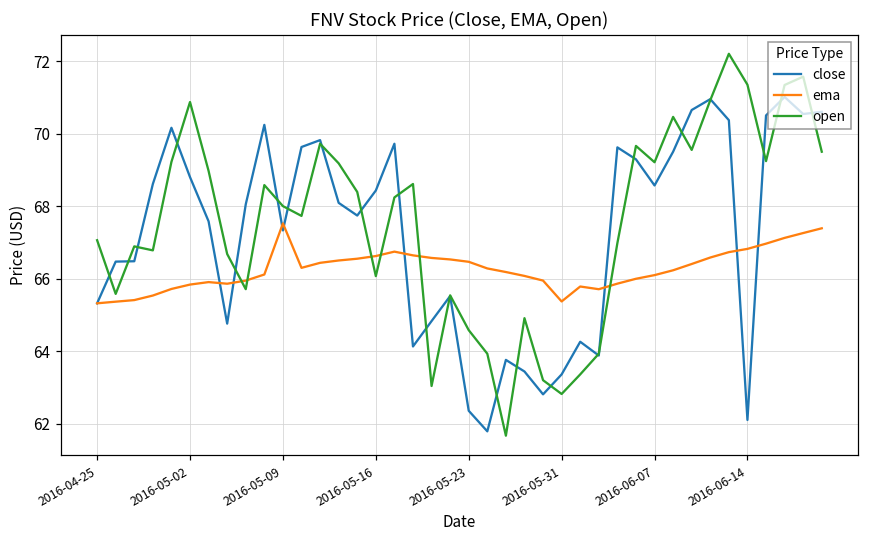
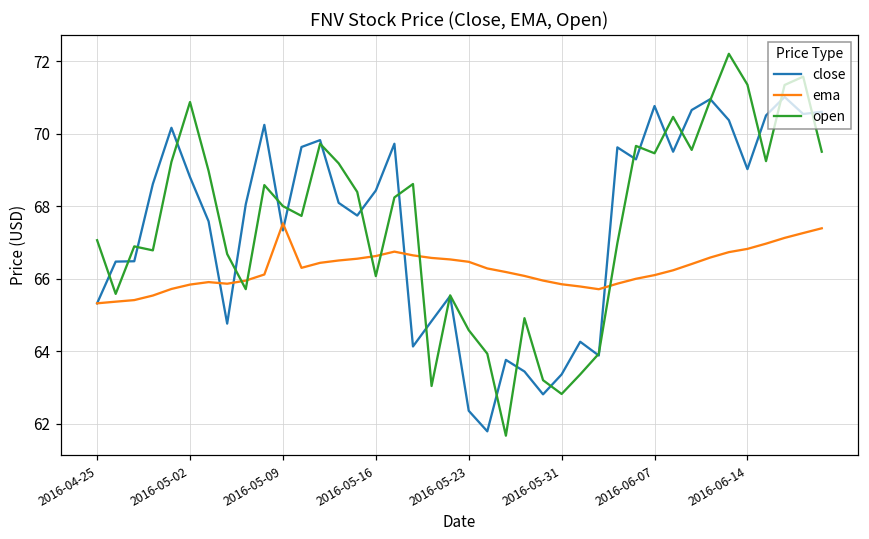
  {
    "close": {
      "2016-05-02": 68.8,
      "2016-05-09": 67.3,
      "2016-05-16": 68.4,
      "2016-05-23": 62.4,
      "2016-05-31": 63.4,
-     "2016-06-07": 68.6,
-     "2016-06-14": 62.1
+     "2016-06-07": 70.8,
+     "2016-06-14": 69.0
    },
    "ema": {
      "2016-05-02": 65.8,
      "2016-05-09": 67.5,
      "2016-05-16": 66.6,
      "2016-05-23": 66.5,
-     "2016-05-31": 65.4,
+     "2016-05-31": 65.8,
      "2016-06-07": 66.1,
      "2016-06-14": 66.8
    },
    "open": {
      "2016-04-25": 67.1,
      "2016-05-02": 70.9,
      "2016-05-09": 68.0,
      "2016-05-16": 66.1,
      "2016-05-23": 64.6,
      "2016-05-31": 62.8,
-     "2016-06-07": 69.2,
+     "2016-06-07": 69.5,
      "2016-06-14": 71.3
    }
  }
